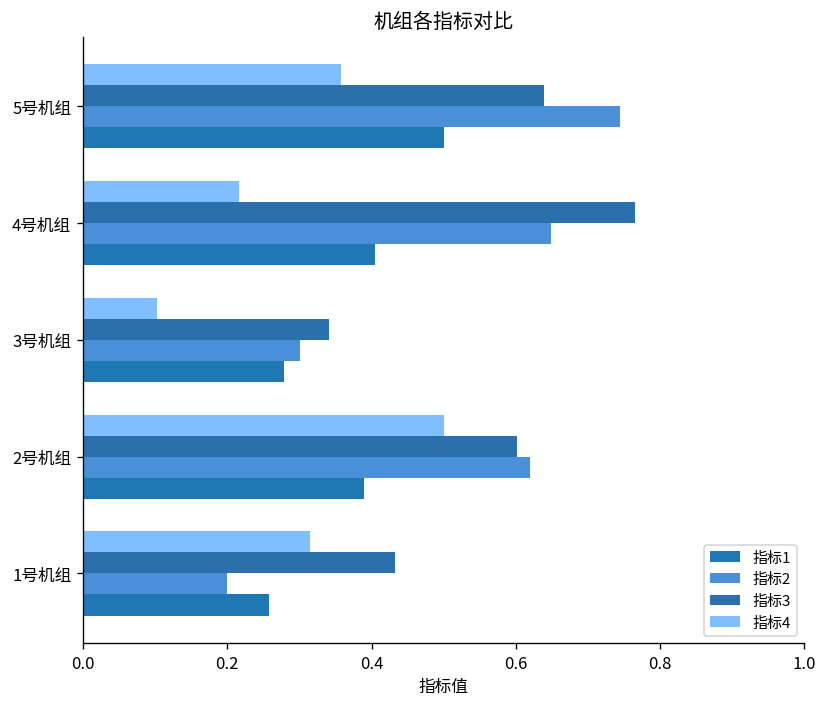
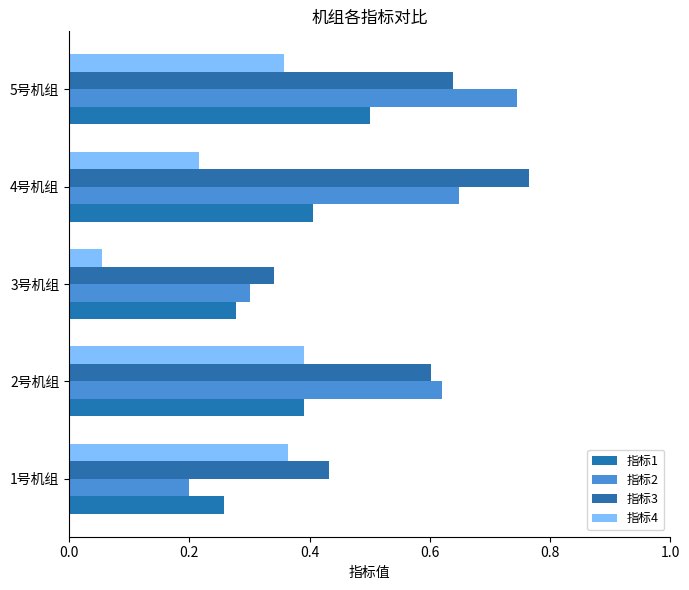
  {
    "指标2": {
      "5号机组": 0.74,
      "4号机组": 0.65,
      "3号机组": 0.30,
      "2号机组": 0.62,
      "1号机组": 0.20
    },
    "指标4": {
      "5号机组": 0.36,
      "4号机组": 0.22,
-     "3号机组": 0.10,
-     "2号机组": 0.50,
-     "1号机组": 0.31
+     "3号机组": 0.06,
+     "2号机组": 0.39,
+     "1号机组": 0.36
    }
  }
